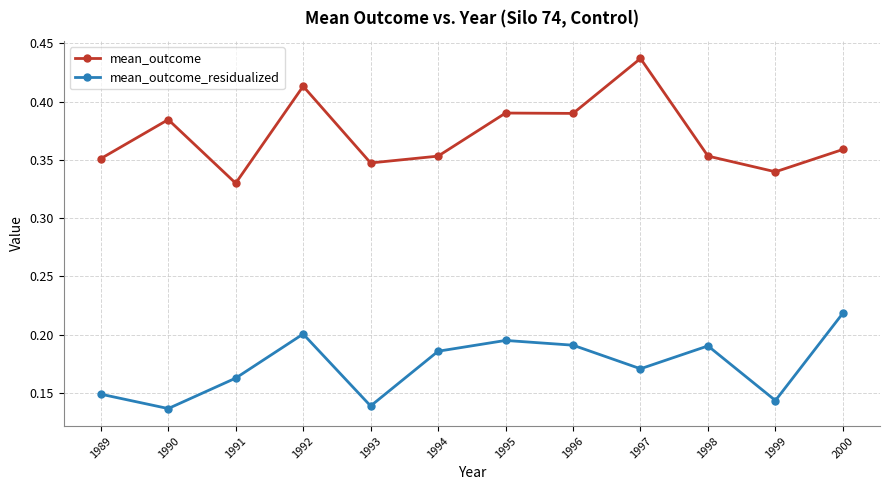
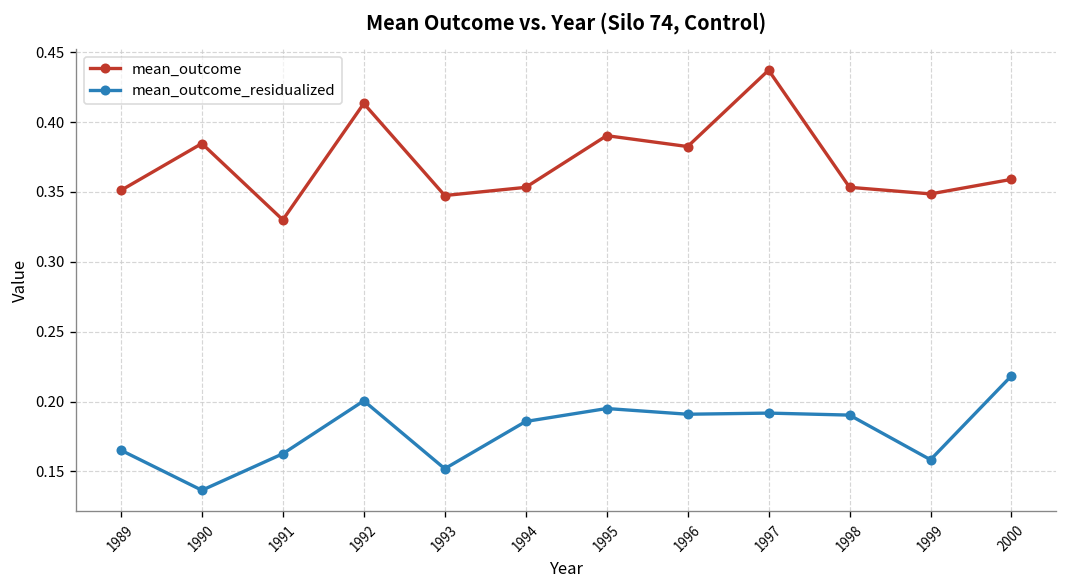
  {
    "mean_outcome": {
      "1989": 0.351,
      "1990": 0.385,
      "1991": 0.330,
      "1992": 0.413,
      "1993": 0.347,
      "1994": 0.353,
      "1995": 0.390,
-     "1996": 0.390,
+     "1996": 0.382,
      "1997": 0.437,
      "1998": 0.353,
-     "1999": 0.340,
+     "1999": 0.349,
      "2000": 0.359
    },
    "mean_outcome_residualized": {
-     "1989": 0.149,
+     "1989": 0.165,
      "1990": 0.137,
      "1991": 0.163,
      "1992": 0.201,
-     "1993": 0.139,
+     "1993": 0.152,
      "1994": 0.186,
      "1995": 0.195,
      "1996": 0.191,
-     "1997": 0.171,
+     "1997": 0.192,
      "1998": 0.190,
-     "1999": 0.143,
+     "1999": 0.158,
      "2000": 0.218
    }
  }
